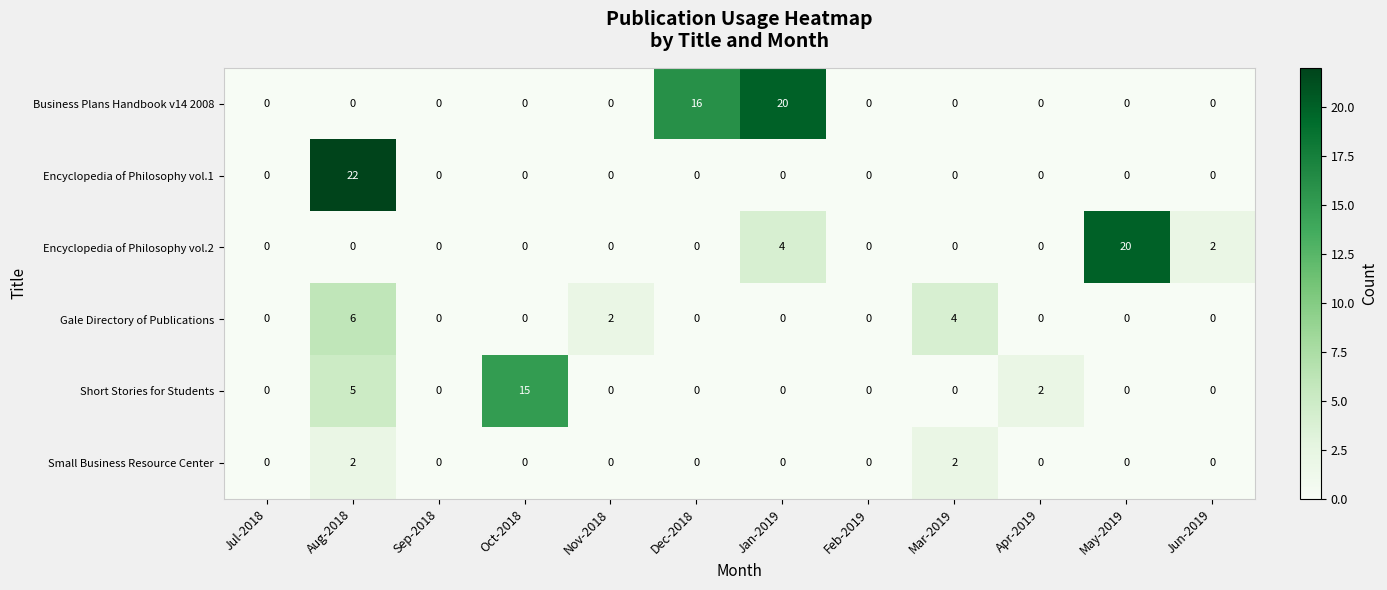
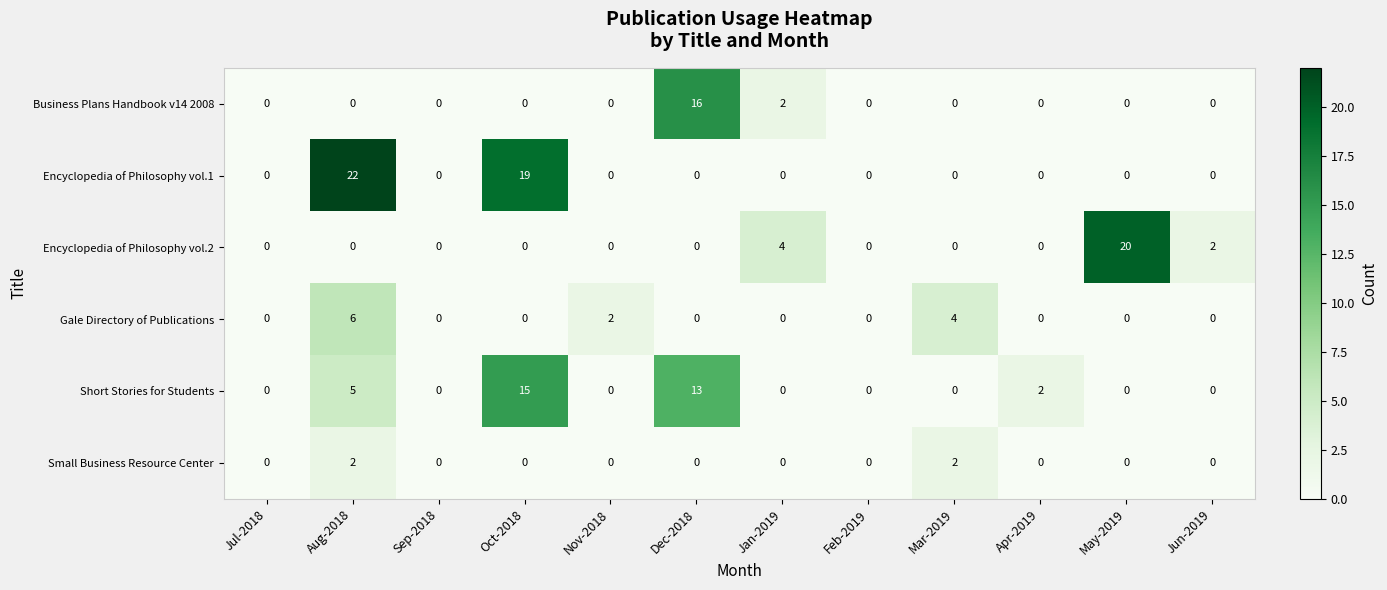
  {
    "Business Plans Handbook v14 2008": {
      "Jul-2018": 0,
      "Aug-2018": 0,
      "Sep-2018": 0,
      "Oct-2018": 0,
      "Nov-2018": 0,
      "Dec-2018": 16,
-     "Jan-2019": 20,
+     "Jan-2019": 2,
      "Feb-2019": 0,
      "Mar-2019": 0,
      "Apr-2019": 0,
      "May-2019": 0,
      "Jun-2019": 0
    },
    "Encyclopedia of Philosophy vol.1": {
      "Jul-2018": 0,
      "Aug-2018": 22,
      "Sep-2018": 0,
-     "Oct-2018": 0,
+     "Oct-2018": 19,
      "Nov-2018": 0,
      "Dec-2018": 0,
      "Jan-2019": 0,
      "Feb-2019": 0,
      "Mar-2019": 0,
      "Apr-2019": 0,
      "May-2019": 0,
      "Jun-2019": 0
    },
    "Encyclopedia of Philosophy vol.2": {
      "Jul-2018": 0,
      "Aug-2018": 0,
      "Sep-2018": 0,
      "Oct-2018": 0,
      "Nov-2018": 0,
      "Dec-2018": 0,
      "Jan-2019": 4,
      "Feb-2019": 0,
      "Mar-2019": 0,
      "Apr-2019": 0,
      "May-2019": 20,
      "Jun-2019": 2
    },
    "Gale Directory of Publications": {
      "Jul-2018": 0,
      "Aug-2018": 6,
      "Sep-2018": 0,
      "Oct-2018": 0,
      "Nov-2018": 2,
      "Dec-2018": 0,
      "Jan-2019": 0,
      "Feb-2019": 0,
      "Mar-2019": 4,
      "Apr-2019": 0,
      "May-2019": 0,
      "Jun-2019": 0
    },
    "Short Stories for Students": {
      "Jul-2018": 0,
      "Aug-2018": 5,
      "Sep-2018": 0,
      "Oct-2018": 15,
      "Nov-2018": 0,
-     "Dec-2018": 0,
+     "Dec-2018": 13,
      "Jan-2019": 0,
      "Feb-2019": 0,
      "Mar-2019": 0,
      "Apr-2019": 2,
      "May-2019": 0,
      "Jun-2019": 0
    },
    "Small Business Resource Center": {
      "Jul-2018": 0,
      "Aug-2018": 2,
      "Sep-2018": 0,
      "Oct-2018": 0,
      "Nov-2018": 0,
      "Dec-2018": 0,
      "Jan-2019": 0,
      "Feb-2019": 0,
      "Mar-2019": 2,
      "Apr-2019": 0,
      "May-2019": 0,
      "Jun-2019": 0
    }
  }
